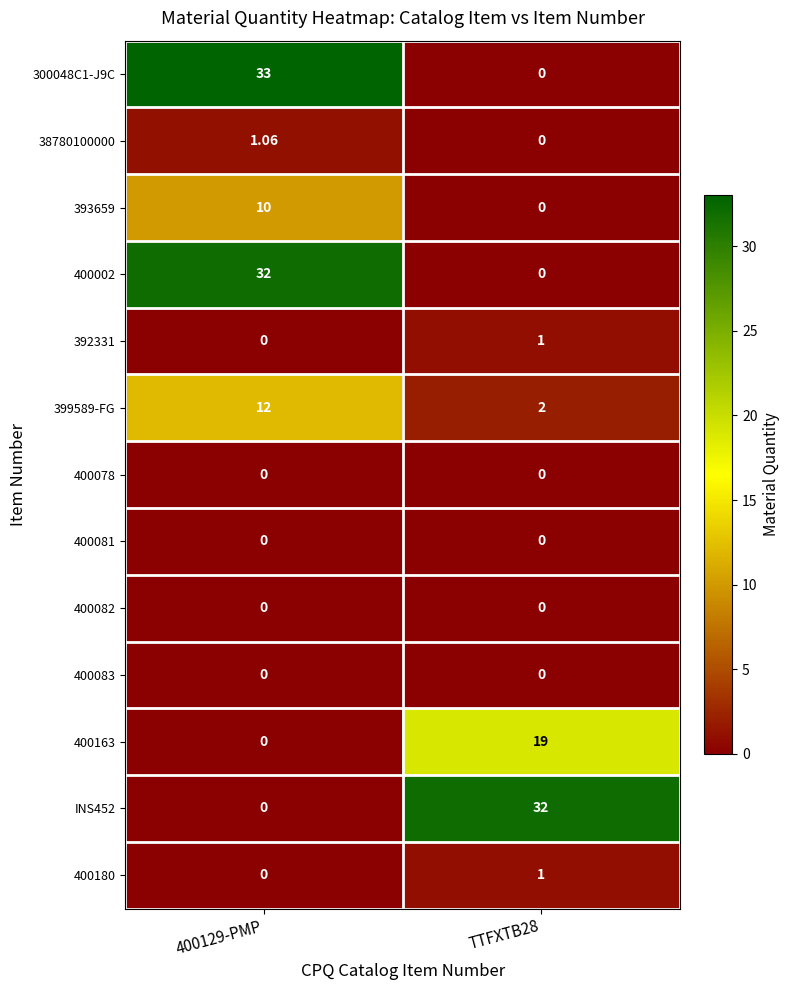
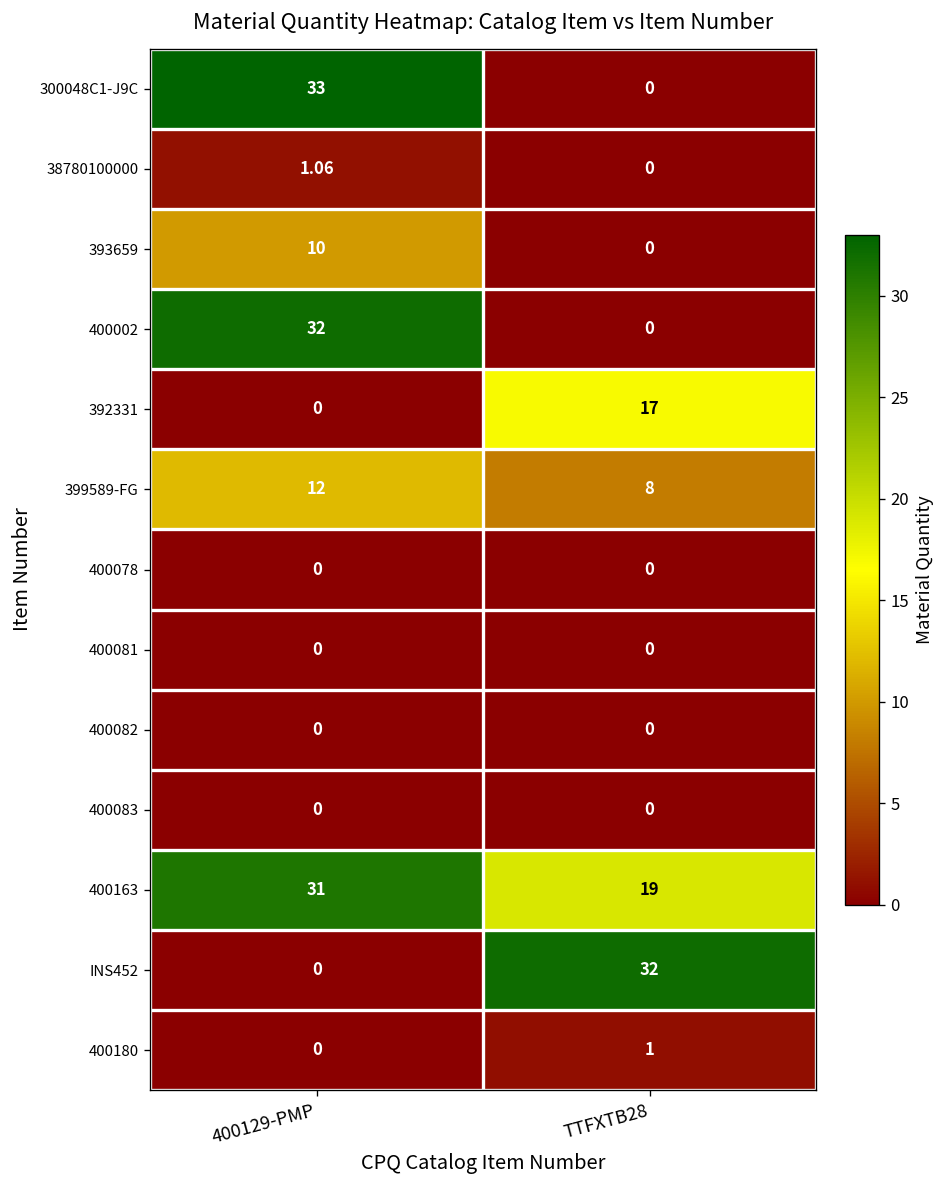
  {
    "300048C1-J9C": {
      "400129-PMP": 33,
      "TTFXTB28": 0
    },
    "38780100000": {
      "400129-PMP": 1.06,
      "TTFXTB28": 0
    },
    "393659": {
      "400129-PMP": 10,
      "TTFXTB28": 0
    },
    "400002": {
      "400129-PMP": 32,
      "TTFXTB28": 0
    },
    "392331": {
      "400129-PMP": 0,
-     "TTFXTB28": 1
+     "TTFXTB28": 17
    },
    "399589-FG": {
      "400129-PMP": 12,
-     "TTFXTB28": 2
+     "TTFXTB28": 8
    },
    "400078": {
      "400129-PMP": 0,
      "TTFXTB28": 0
    },
    "400081": {
      "400129-PMP": 0,
      "TTFXTB28": 0
    },
    "400082": {
      "400129-PMP": 0,
      "TTFXTB28": 0
    },
    "400083": {
      "400129-PMP": 0,
      "TTFXTB28": 0
    },
    "400163": {
-     "400129-PMP": 0,
+     "400129-PMP": 31,
      "TTFXTB28": 19
    },
    "INS452": {
      "400129-PMP": 0,
      "TTFXTB28": 32
    },
    "400180": {
      "400129-PMP": 0,
      "TTFXTB28": 1
    }
  }
